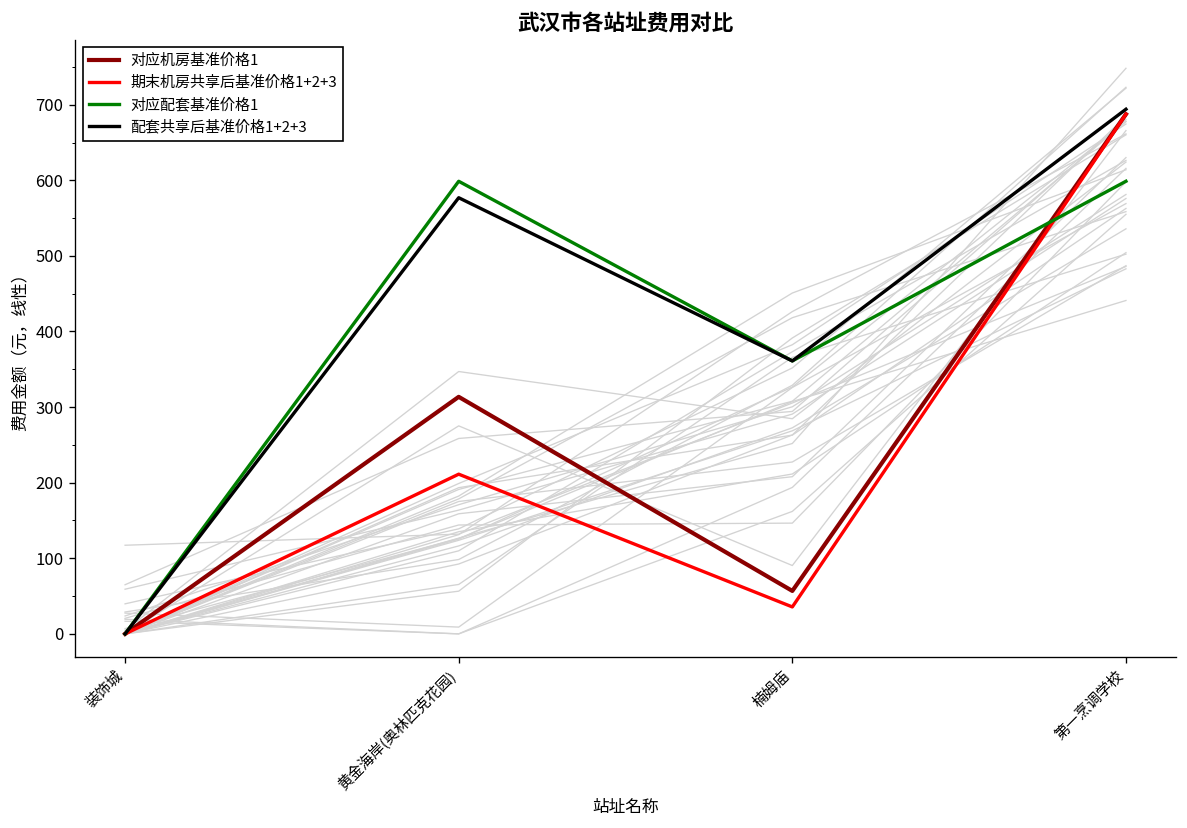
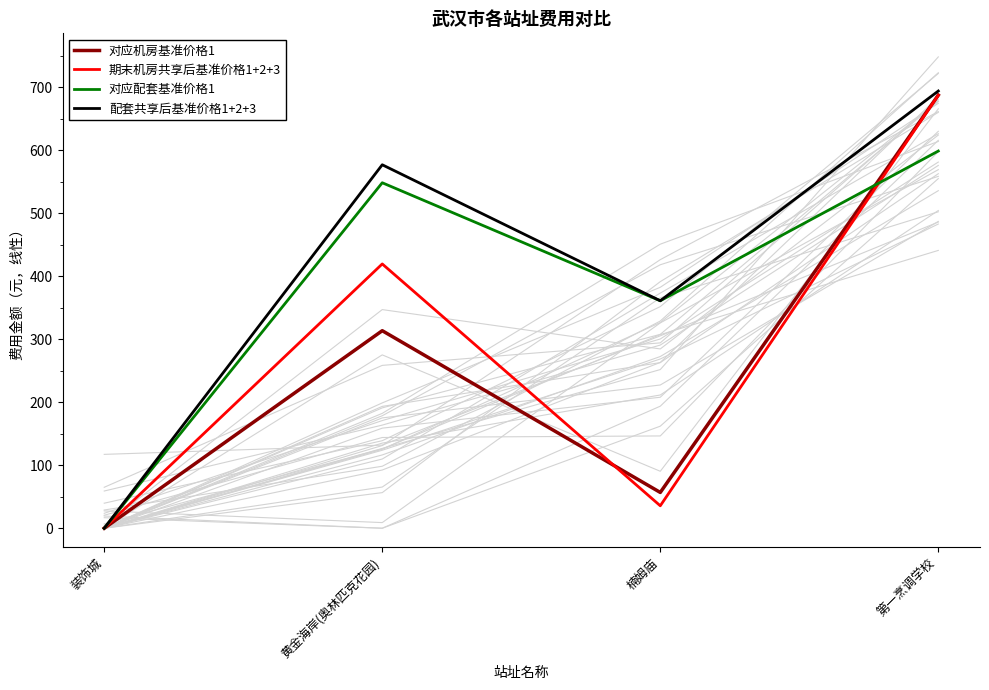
  {
    "对应机房基准价格1": {
      "黄金海岸(奥林匹克花园)": 310,
      "楠姆庙": 60
    },
    "期末机房共享后基准价格1+2+3": {
-     "黄金海岸(奥林匹克花园)": 210,
+     "黄金海岸(奥林匹克花园)": 420,
      "楠姆庙": 40
    },
    "对应配套基准价格1": {
-     "黄金海岸(奥林匹克花园)": 600
+     "黄金海岸(奥林匹克花园)": 550
    },
    "配套共享后基准价格1+2+3": {
      "黄金海岸(奥林匹克花园)": 580,
      "第一烹调学校": 690
    }
  }
